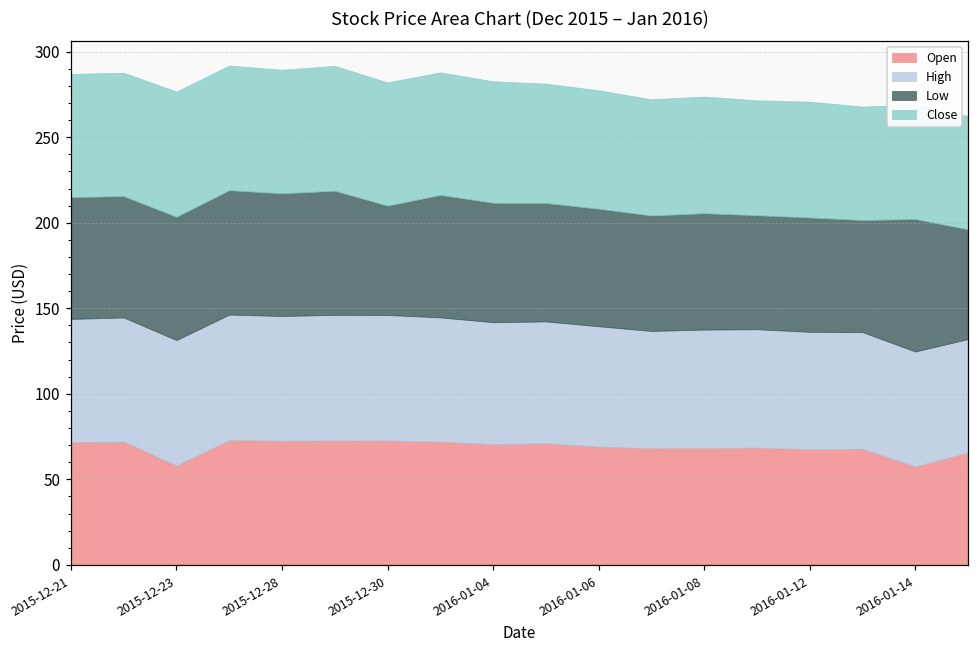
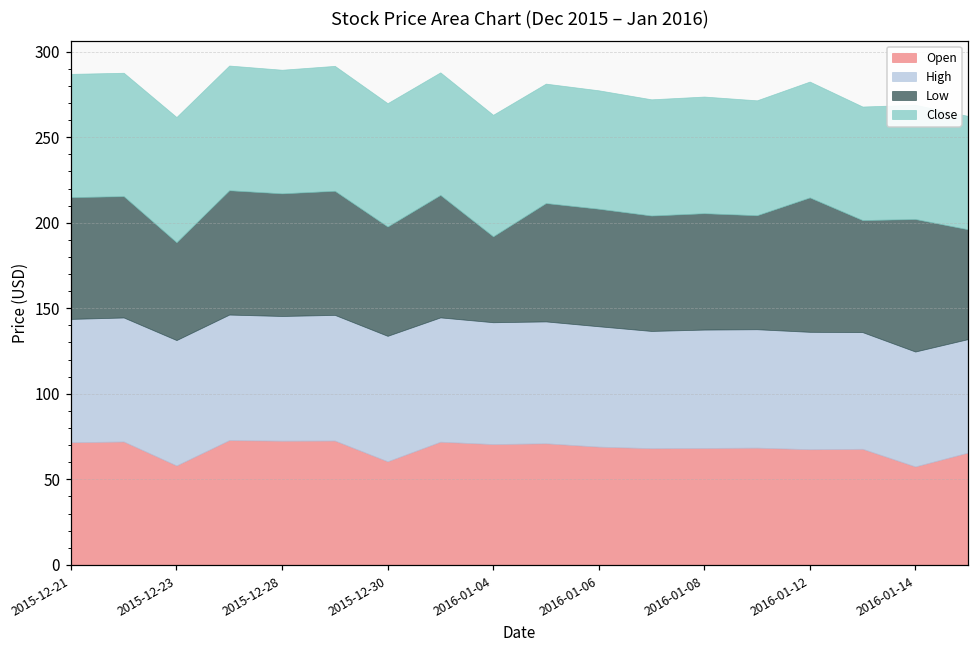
  {
    "Open": {
      "2015-12-21": 72,
      "2015-12-23": 58,
      "2015-12-28": 73,
-     "2015-12-30": 73,
+     "2015-12-30": 61,
      "2016-01-04": 71,
      "2016-01-06": 69,
      "2016-01-08": 68,
      "2016-01-12": 68,
      "2016-01-14": 58
    },
    "Low": {
      "2015-12-21": 71,
-     "2015-12-23": 72,
+     "2015-12-23": 57,
      "2015-12-28": 72,
      "2015-12-30": 64,
-     "2016-01-04": 70,
+     "2016-01-04": 50,
      "2016-01-06": 69,
      "2016-01-08": 68,
-     "2016-01-12": 67,
+     "2016-01-12": 79,
      "2016-01-14": 77
    }
  }
